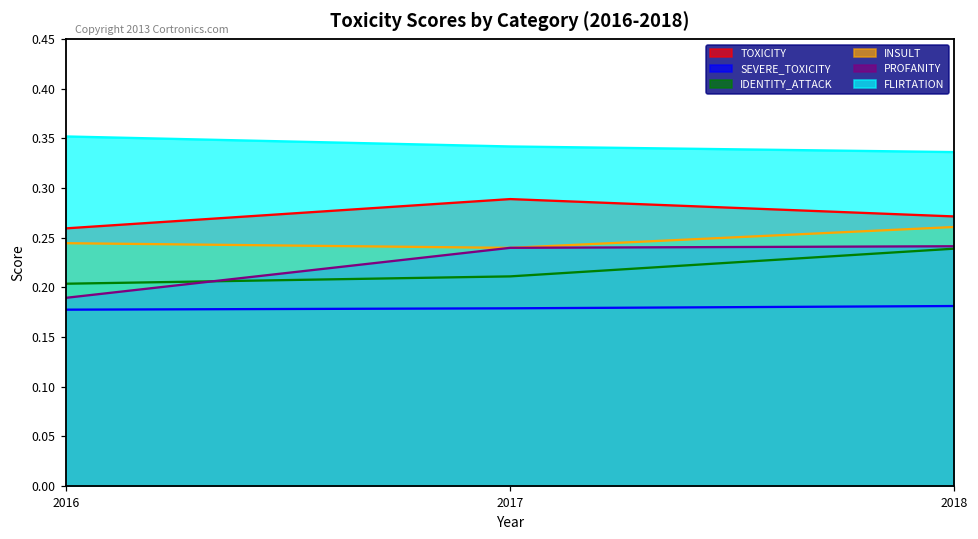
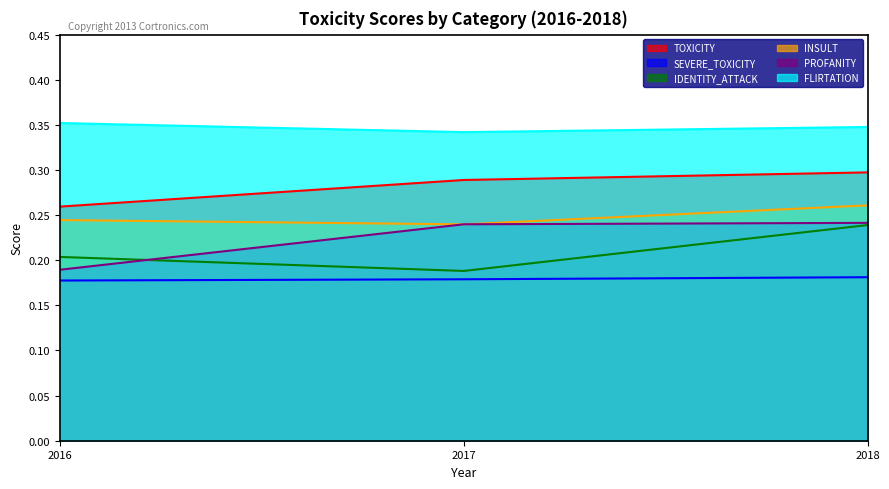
  {
    "TOXICITY": {
      "2016": 0.26,
      "2017": 0.29,
-     "2018": 0.27
+     "2018": 0.30
    },
    "SEVERE_TOXICITY": {
      "2016": 0.18,
      "2017": 0.18,
      "2018": 0.18
    },
    "IDENTITY_ATTACK": {
      "2016": 0.20,
-     "2017": 0.21
+     "2017": 0.19
    },
    "INSULT": {
      "2016": 0.24,
      "2018": 0.26
    },
    "PROFANITY": {
      "2016": 0.19
    },
    "FLIRTATION": {
      "2016": 0.35,
      "2017": 0.34,
-     "2018": 0.34
+     "2018": 0.35
    }
  }
